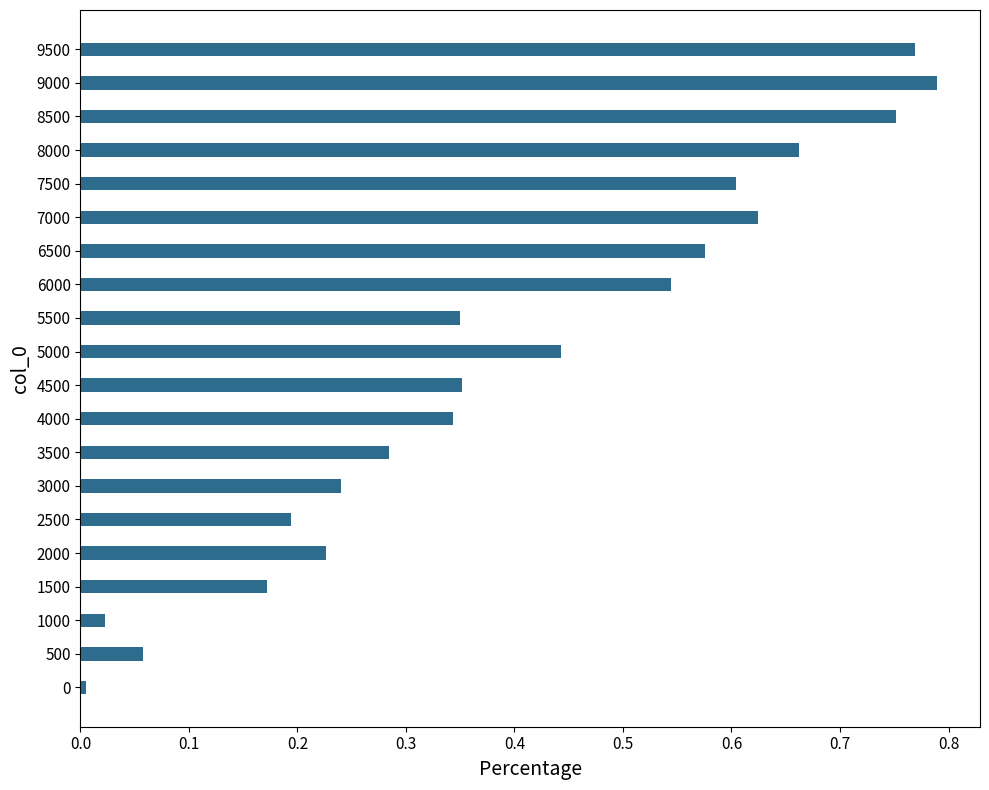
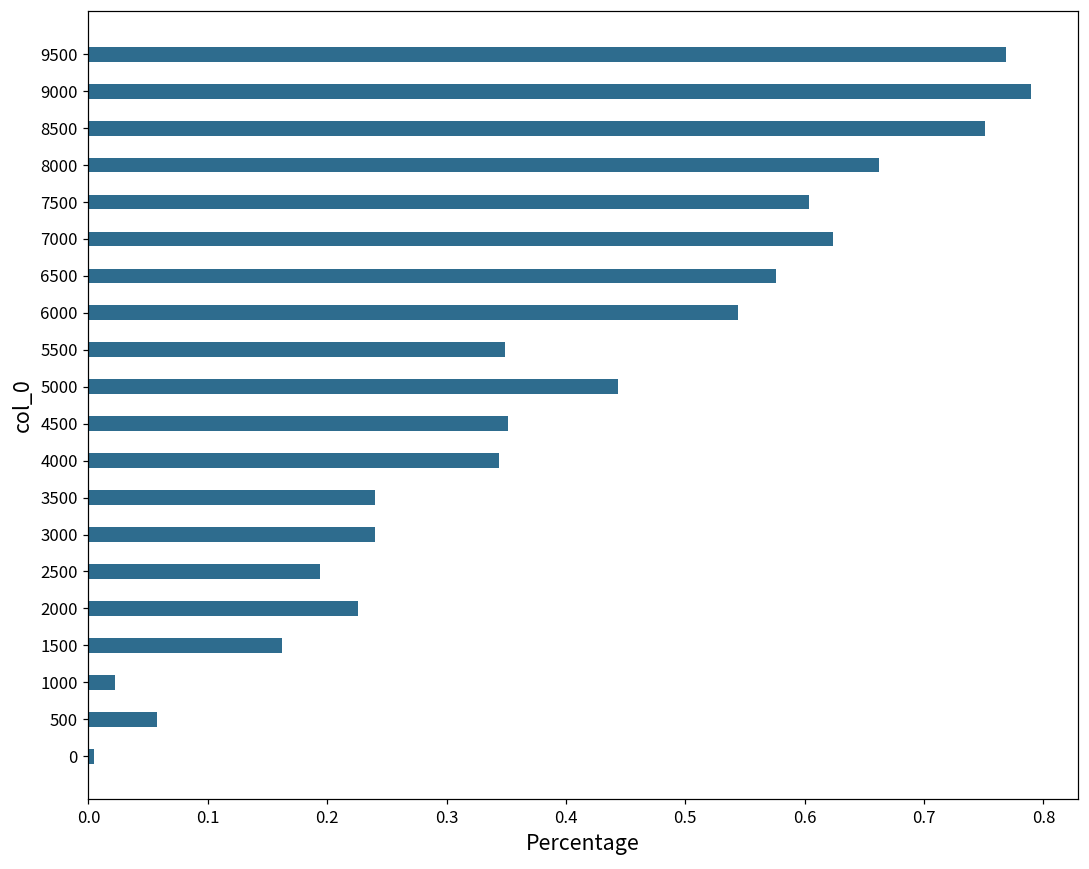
  {
    "9500": 0.769,
    "9000": 0.790,
    "8500": 0.751,
    "8000": 0.662,
    "7500": 0.604,
    "7000": 0.624,
    "6500": 0.576,
    "6000": 0.544,
    "5500": 0.349,
    "5000": 0.443,
    "4500": 0.352,
    "4000": 0.344,
-   "3500": 0.285,
+   "3500": 0.240,
    "3000": 0.240,
    "2500": 0.194,
    "2000": 0.226,
-   "1500": 0.172,
+   "1500": 0.162,
    "1000": 0.023,
    "500": 0.058,
    "0": 0.005
  }
